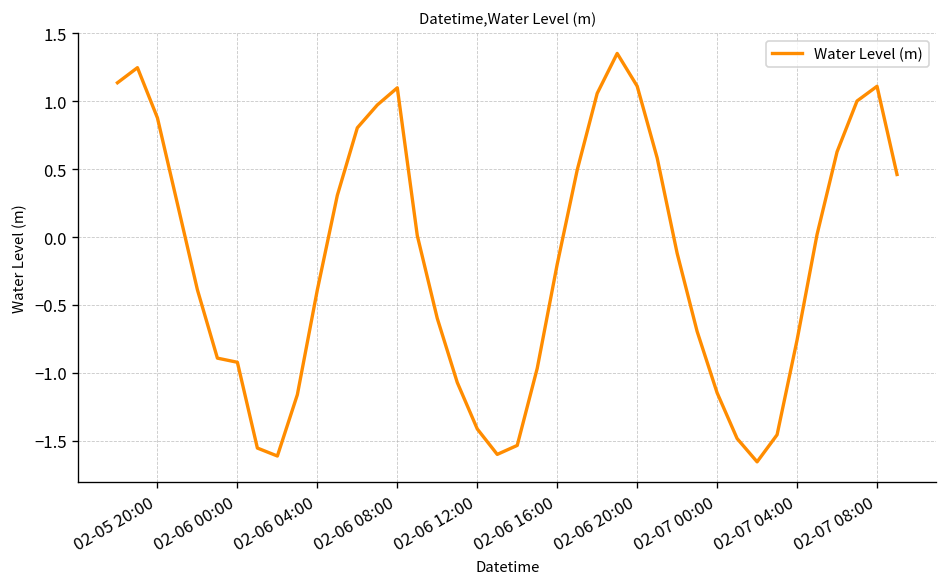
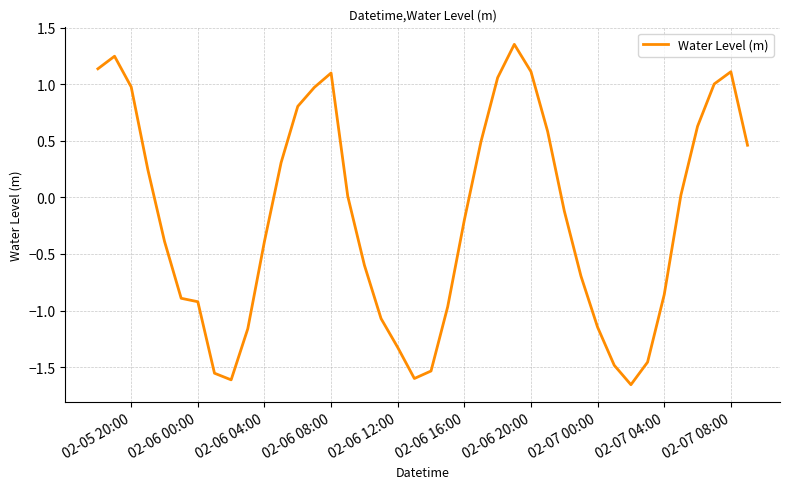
  {
-   "02-05 20:00": 0.88,
+   "02-05 20:00": 0.98,
    "02-06 00:00": -0.92,
    "02-06 04:00": -0.39,
    "02-06 08:00": 1.10,
-   "02-06 12:00": -1.41,
+   "02-06 12:00": -1.33,
    "02-06 16:00": -0.20,
    "02-06 20:00": 1.11,
    "02-07 00:00": -1.15,
-   "02-07 04:00": -0.76,
+   "02-07 04:00": -0.86,
    "02-07 08:00": 1.11
  }
